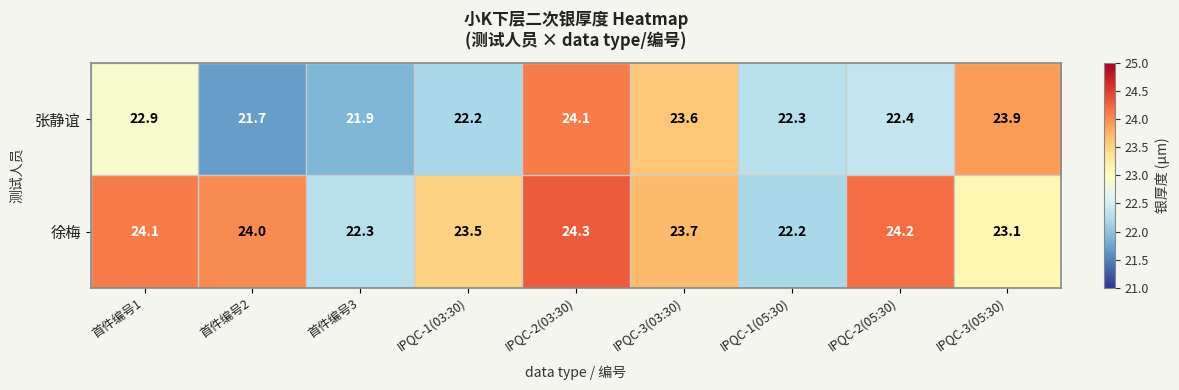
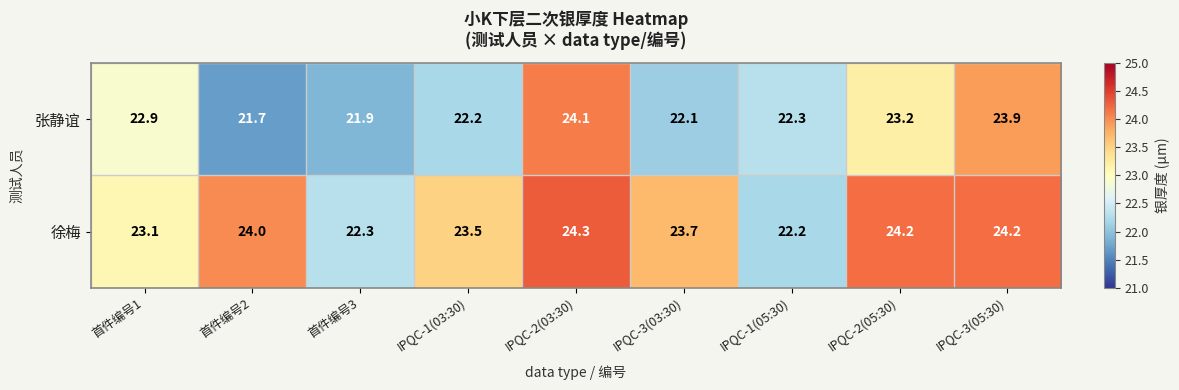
  {
    "张静谊": {
      "首件编号1": 22.9,
      "首件编号2": 21.7,
      "首件编号3": 21.9,
      "IPQC-1(03:30)": 22.2,
      "IPQC-2(03:30)": 24.1,
-     "IPQC-3(03:30)": 23.6,
+     "IPQC-3(03:30)": 22.1,
      "IPQC-1(05:30)": 22.3,
-     "IPQC-2(05:30)": 22.4,
+     "IPQC-2(05:30)": 23.2,
      "IPQC-3(05:30)": 23.9
    },
    "徐梅": {
-     "首件编号1": 24.1,
+     "首件编号1": 23.1,
      "首件编号2": 24.0,
      "首件编号3": 22.3,
      "IPQC-1(03:30)": 23.5,
      "IPQC-2(03:30)": 24.3,
      "IPQC-3(03:30)": 23.7,
      "IPQC-1(05:30)": 22.2,
      "IPQC-2(05:30)": 24.2,
-     "IPQC-3(05:30)": 23.1
+     "IPQC-3(05:30)": 24.2
    }
  }
